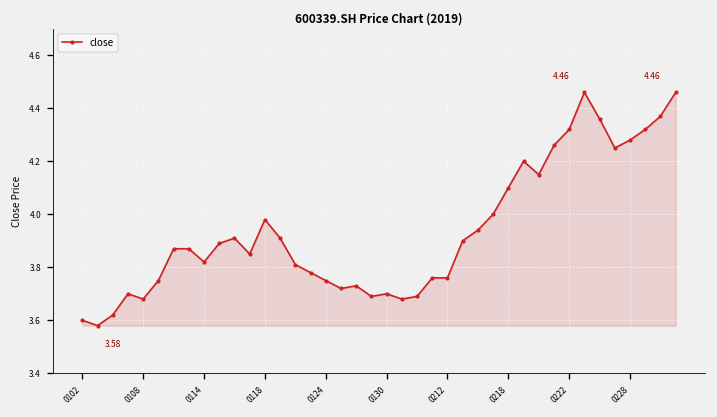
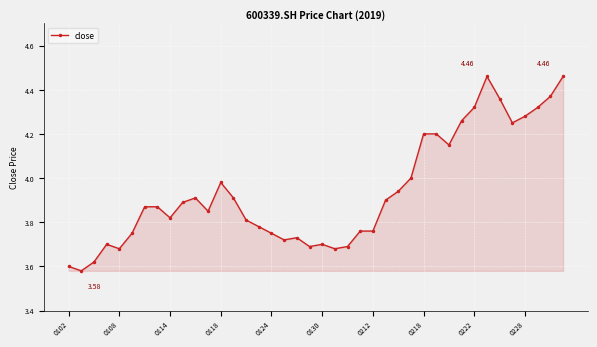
  {
    "0102": 3.6,
    "0108": 3.68,
    "0114": 3.82,
    "0118": 3.98,
    "0124": 3.75,
    "0130": 3.7,
    "0212": 3.76,
-   "0218": 4.1,
+   "0218": 4.2,
    "0222": 4.32,
    "0228": 4.28
  }
